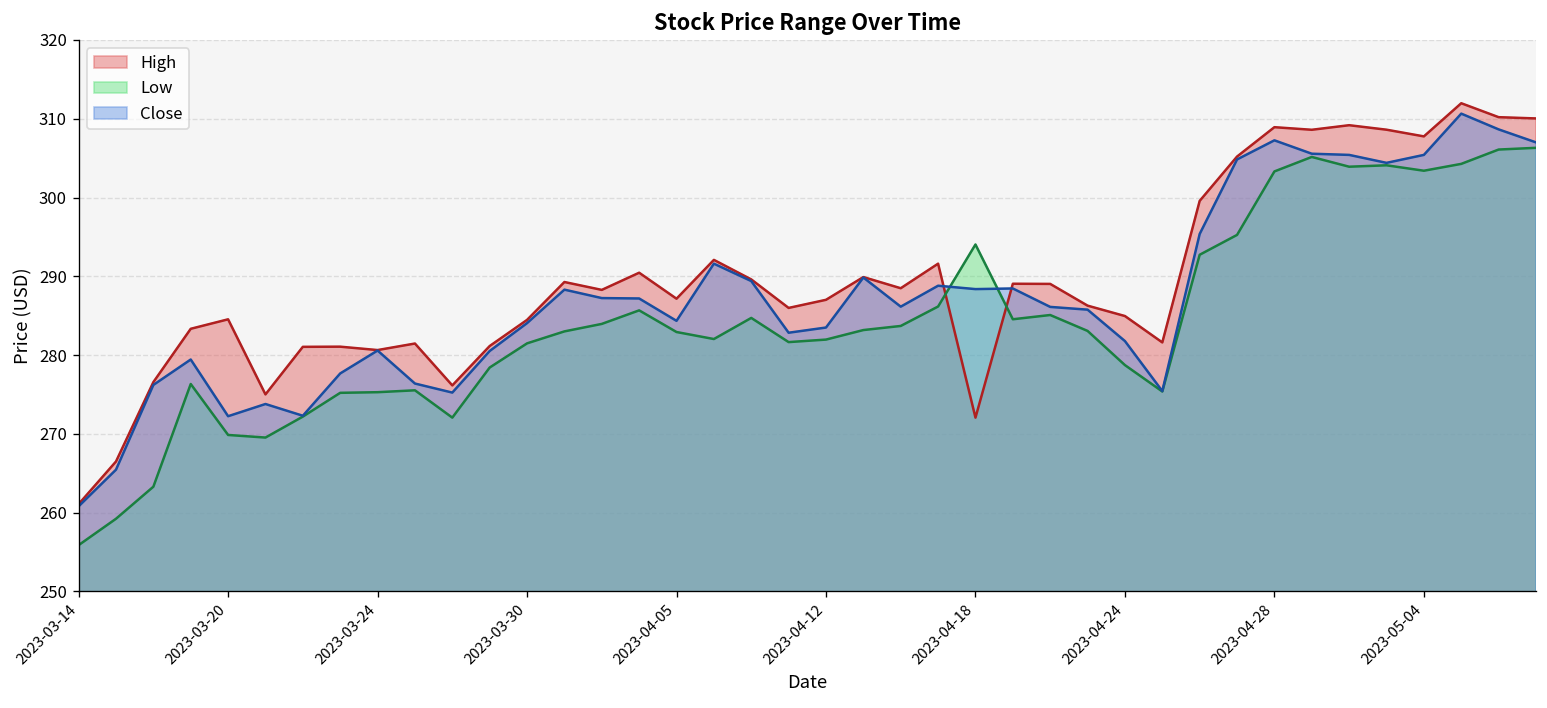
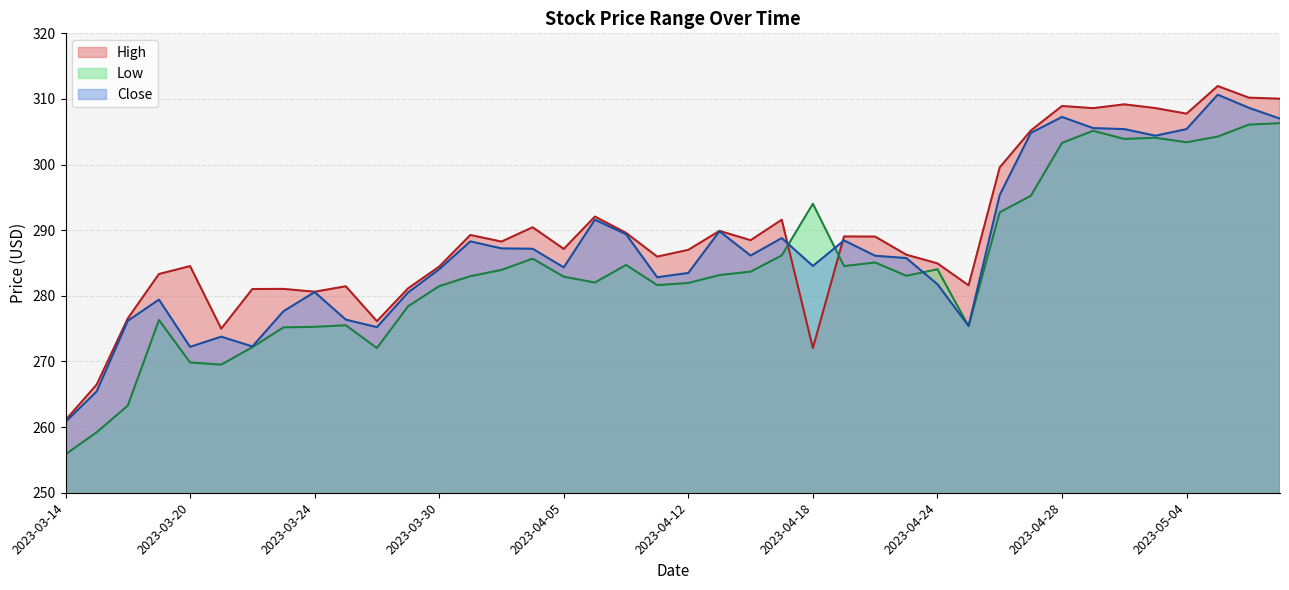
  {
    "High": {
      "2023-03-20": 285,
      "2023-03-30": 284,
      "2023-04-05": 287,
      "2023-04-12": 287,
      "2023-04-18": 272,
      "2023-04-24": 285,
      "2023-04-28": 309,
      "2023-05-04": 308
    },
    "Low": {
      "2023-03-14": 256,
      "2023-03-20": 270,
      "2023-03-24": 275,
      "2023-03-30": 281,
      "2023-04-05": 283,
      "2023-04-12": 282,
      "2023-04-18": 294,
-     "2023-04-24": 279,
+     "2023-04-24": 284,
      "2023-04-28": 303,
      "2023-05-04": 303
    },
    "Close": {
      "2023-03-20": 272,
      "2023-03-30": 284,
      "2023-04-05": 284,
      "2023-04-12": 283,
-     "2023-04-18": 288,
+     "2023-04-18": 285,
      "2023-04-24": 282,
      "2023-04-28": 307,
      "2023-05-04": 305
    }
  }
